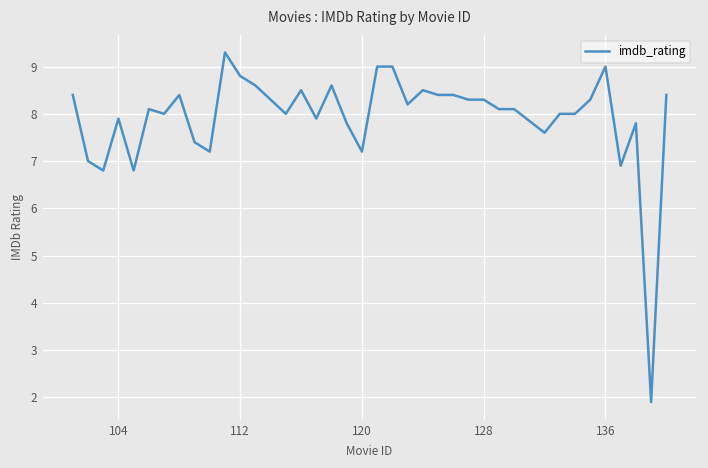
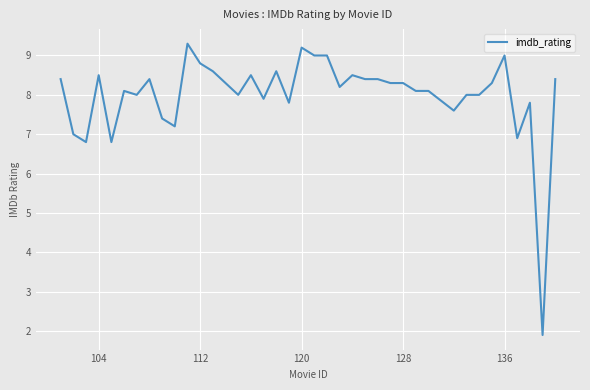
  {
-   "104": 7.9,
+   "104": 8.5,
    "112": 8.8,
-   "120": 7.2,
+   "120": 9.2,
    "128": 8.3,
    "136": 9.0
  }
